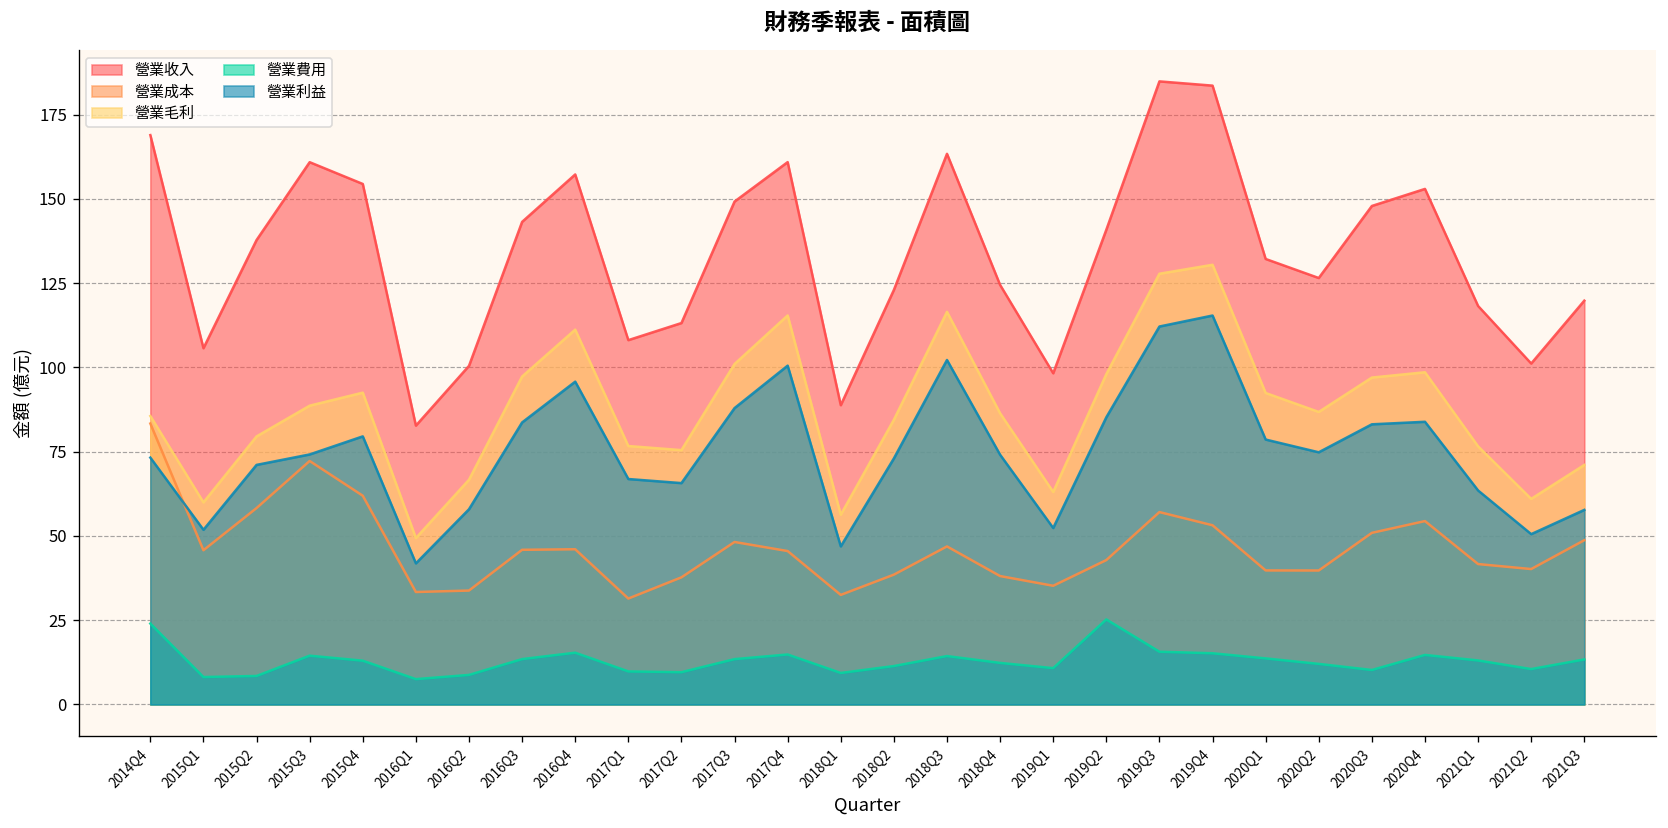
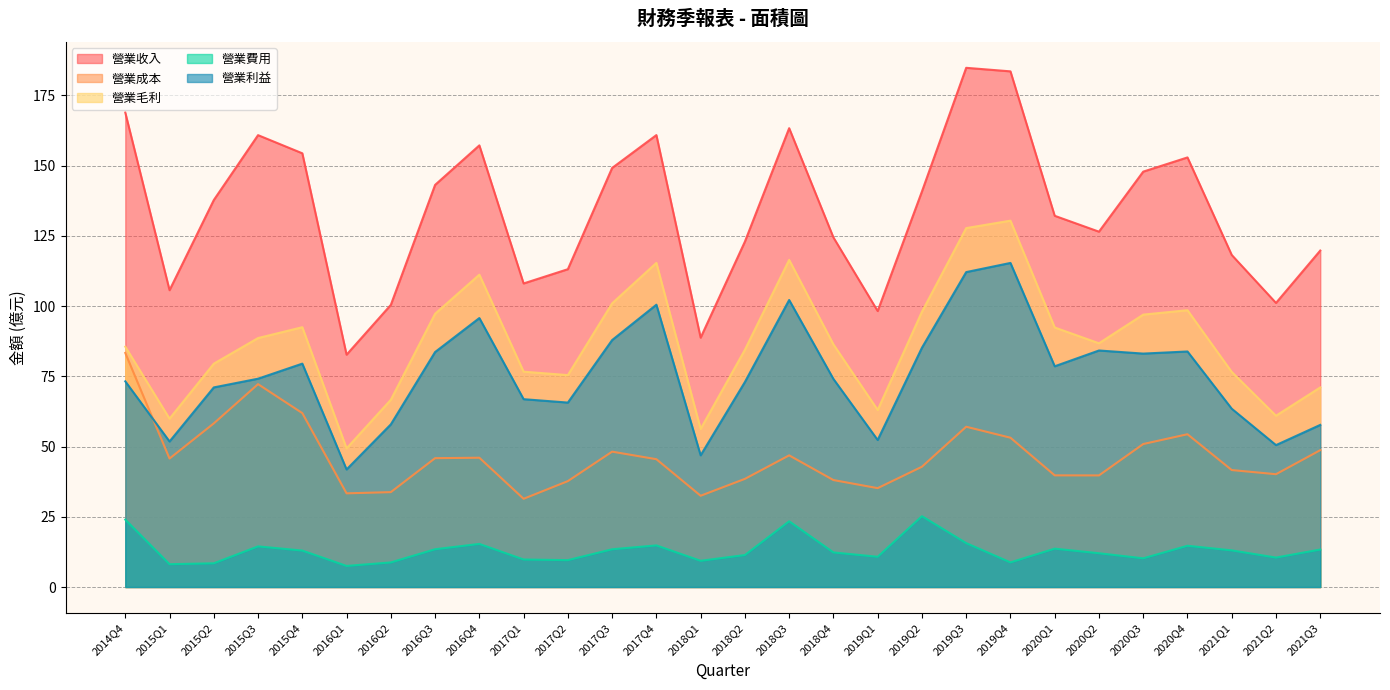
  {
    "營業費用": {
      "2014Q4": 24,
      "2015Q1": 8,
      "2015Q2": 8,
      "2015Q3": 14,
      "2015Q4": 13,
      "2016Q1": 8,
      "2016Q2": 9,
      "2016Q3": 13,
      "2016Q4": 15,
      "2017Q1": 10,
      "2017Q2": 10,
      "2017Q3": 13,
      "2017Q4": 15,
      "2018Q1": 9,
      "2018Q2": 11,
-     "2018Q3": 14,
+     "2018Q3": 23,
      "2018Q4": 12,
      "2019Q1": 11,
      "2019Q2": 25,
      "2019Q3": 16,
-     "2019Q4": 15,
+     "2019Q4": 9,
      "2020Q1": 14,
      "2020Q2": 12,
      "2020Q3": 10,
      "2020Q4": 15,
      "2021Q1": 13,
      "2021Q2": 10,
      "2021Q3": 13
    },
    "營業利益": {
      "2014Q4": 73,
      "2015Q1": 52,
      "2015Q2": 71,
      "2015Q3": 74,
      "2015Q4": 80,
      "2016Q1": 42,
      "2016Q2": 58,
      "2016Q3": 84,
      "2016Q4": 96,
      "2017Q1": 67,
      "2017Q2": 66,
      "2017Q3": 88,
      "2017Q4": 101,
      "2018Q1": 47,
      "2018Q2": 73,
      "2018Q3": 102,
      "2018Q4": 74,
      "2019Q1": 52,
      "2019Q2": 85,
      "2019Q3": 112,
      "2019Q4": 115,
      "2020Q1": 79,
-     "2020Q2": 75,
+     "2020Q2": 84,
      "2020Q3": 83,
      "2020Q4": 84,
      "2021Q1": 63,
      "2021Q2": 51,
      "2021Q3": 58
    }
  }
